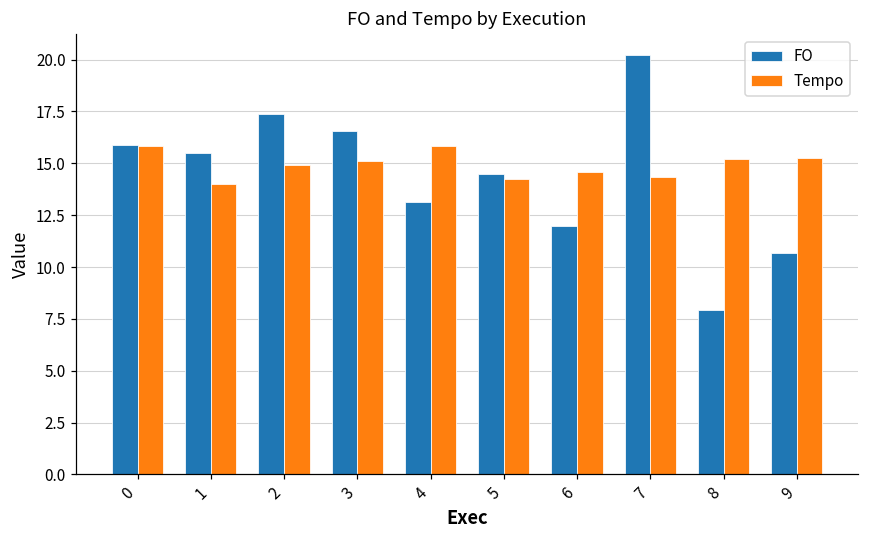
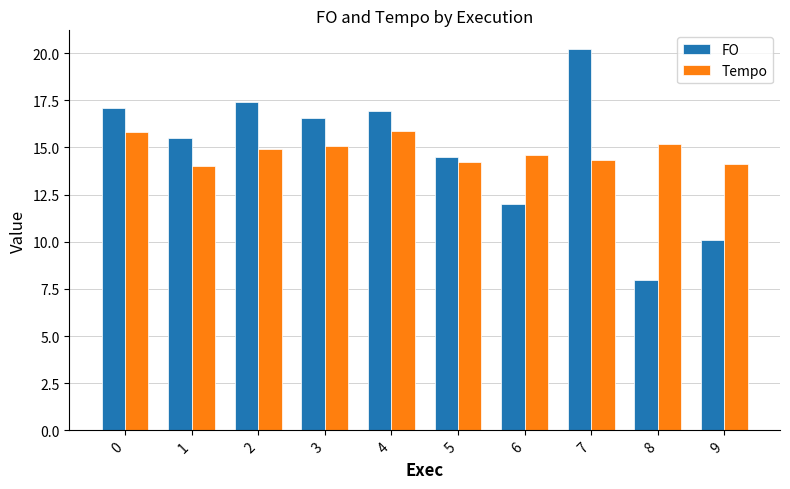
  {
    "FO": {
-     "0": 15.9,
+     "0": 17.1,
      "1": 15.5,
      "2": 17.4,
      "3": 16.6,
-     "4": 13.2,
+     "4": 16.9,
      "5": 14.5,
      "6": 12.0,
      "7": 20.2,
      "8": 8.0,
-     "9": 10.7
+     "9": 10.1
    },
    "Tempo": {
      "0": 15.8,
      "1": 14.0,
      "2": 14.9,
      "3": 15.1,
      "4": 15.9,
      "5": 14.2,
      "6": 14.6,
      "7": 14.3,
      "8": 15.2,
-     "9": 15.2
+     "9": 14.1
    }
  }
